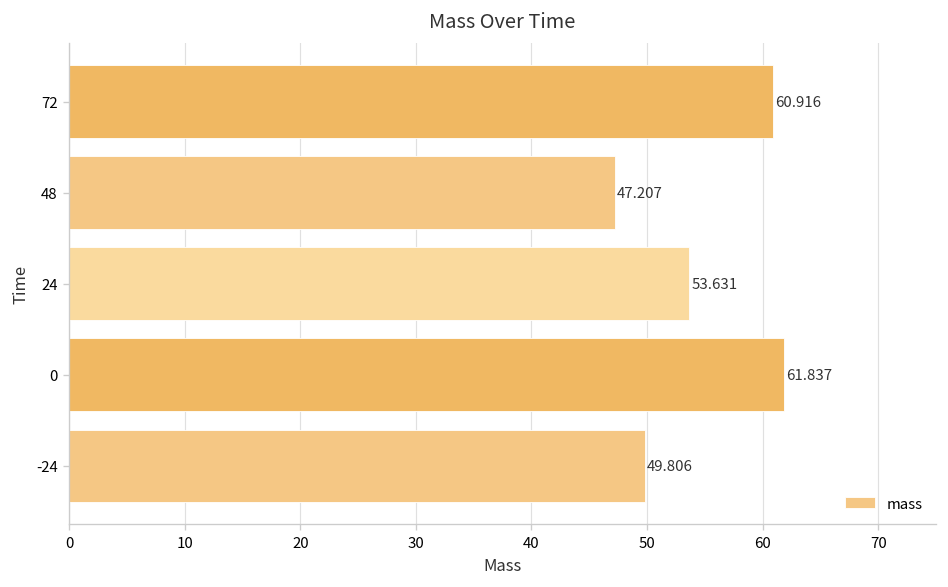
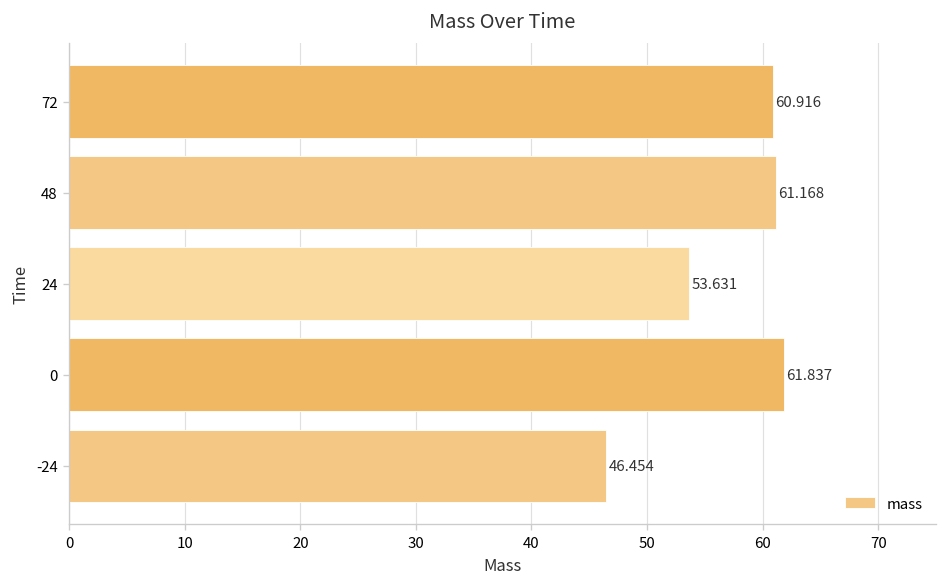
  {
    "72": 60.916,
-   "48": 47.207,
+   "48": 61.168,
    "24": 53.631,
    "0": 61.837,
-   "-24": 49.806
+   "-24": 46.454
  }
